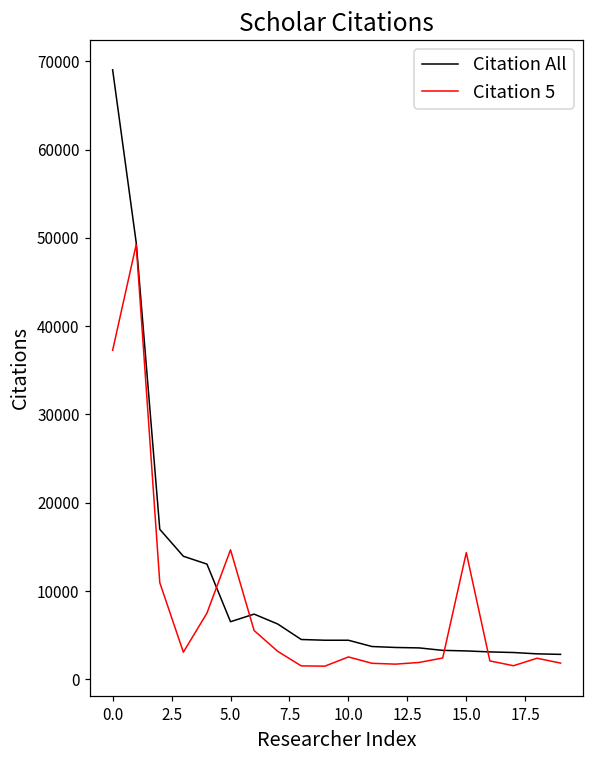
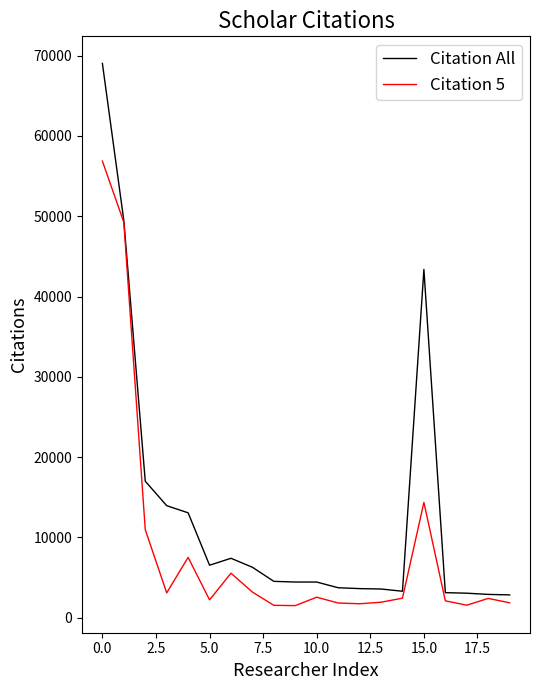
  {
    "Citation All": {
      "0.0": 69000,
      "5.0": 7000,
      "10.0": 4000,
-     "15.0": 3000
+     "15.0": 43000
    },
    "Citation 5": {
-     "0.0": 37000,
-     "5.0": 15000,
+     "0.0": 57000,
+     "5.0": 2000,
      "10.0": 3000,
      "15.0": 14000
    }
  }
